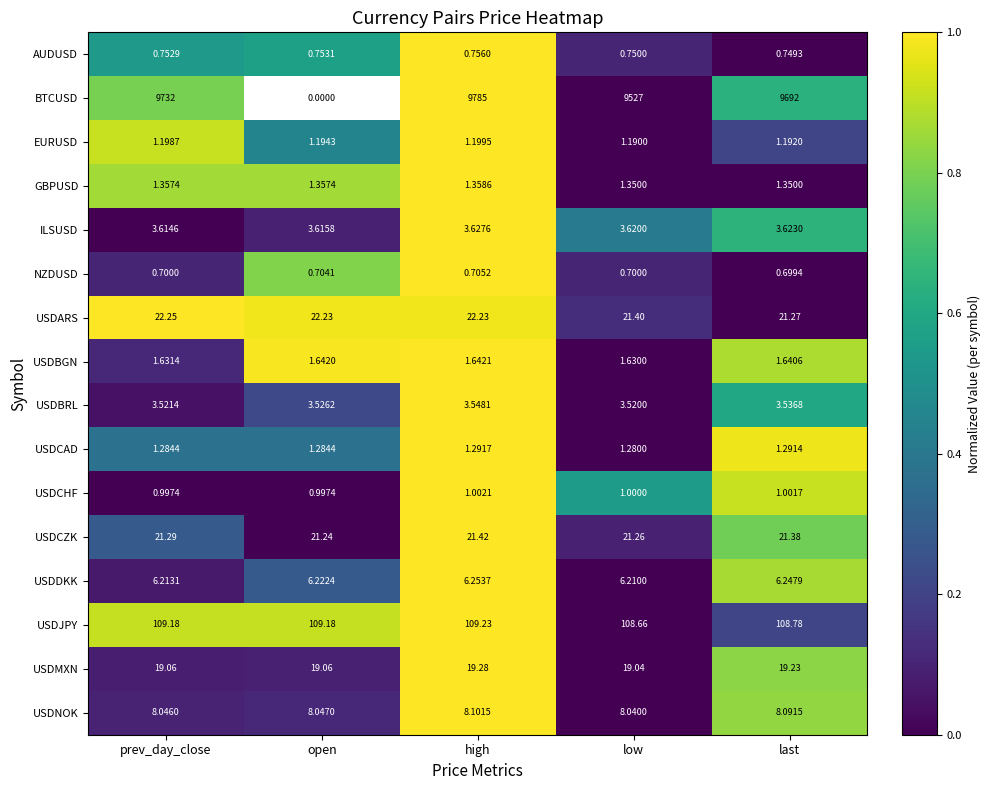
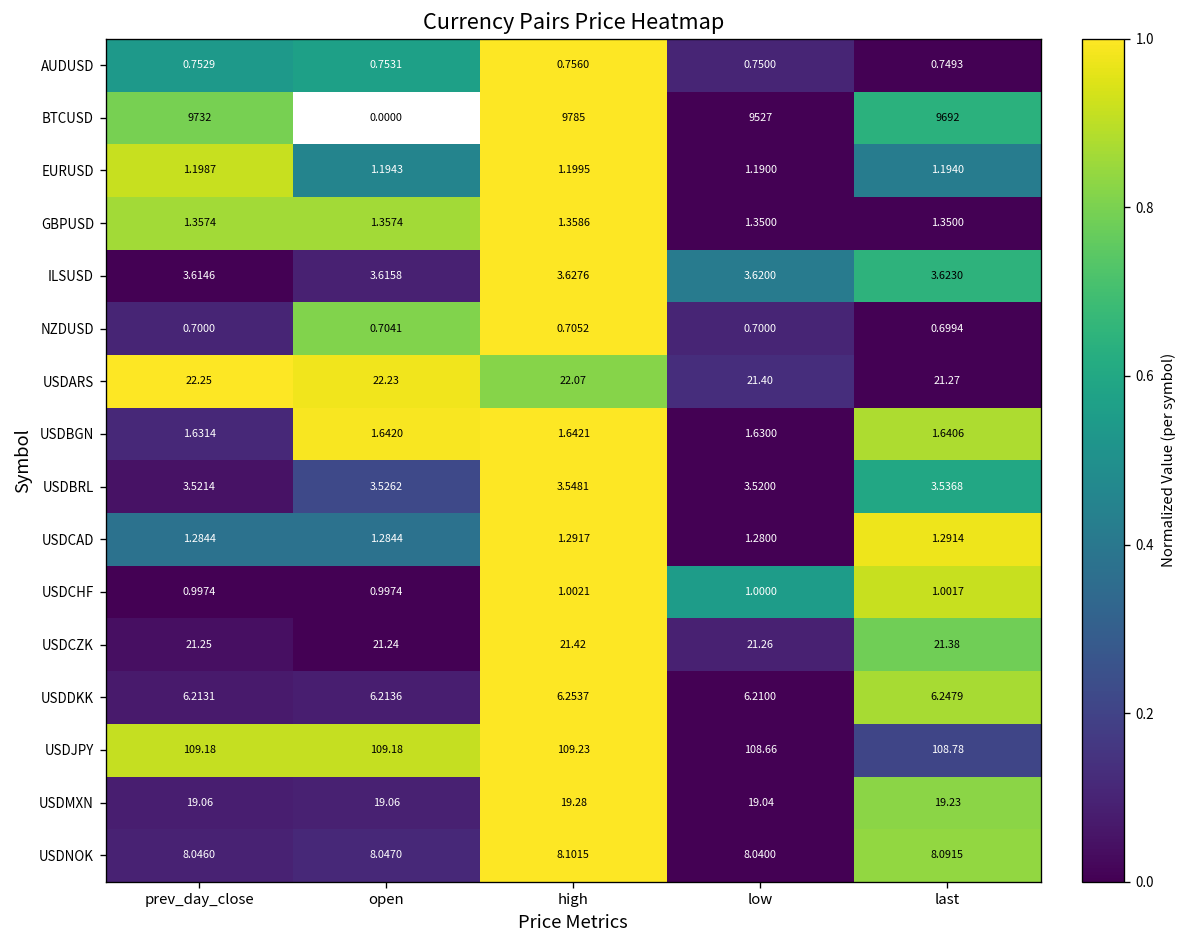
  {
    "AUDUSD": {
      "prev_day_close": 0.7529,
      "open": 0.7531,
      "high": 0.7560,
      "low": 0.7500,
      "last": 0.7493
    },
    "BTCUSD": {
      "prev_day_close": 9732,
      "high": 9785,
      "low": 9527,
      "last": 9692
    },
    "EURUSD": {
      "prev_day_close": 1.1987,
      "open": 1.1943,
      "high": 1.1995,
      "low": 1.1900,
-     "last": 1.1920
+     "last": 1.1940
    },
    "GBPUSD": {
      "prev_day_close": 1.3574,
      "open": 1.3574,
      "high": 1.3586,
      "low": 1.3500,
      "last": 1.3500
    },
    "ILSUSD": {
      "prev_day_close": 3.6146,
      "open": 3.6158,
      "high": 3.6276,
      "low": 3.6200,
      "last": 3.6230
    },
    "NZDUSD": {
      "prev_day_close": 0.7000,
      "open": 0.7041,
      "high": 0.7052,
      "low": 0.7000,
      "last": 0.6994
    },
    "USDARS": {
      "prev_day_close": 22.25,
      "open": 22.23,
-     "high": 22.23,
+     "high": 22.07,
      "low": 21.40,
      "last": 21.27
    },
    "USDBGN": {
      "prev_day_close": 1.6314,
      "open": 1.6420,
      "high": 1.6421,
      "low": 1.6300,
      "last": 1.6406
    },
    "USDBRL": {
      "prev_day_close": 3.5214,
      "open": 3.5262,
      "high": 3.5481,
      "low": 3.5200,
      "last": 3.5368
    },
    "USDCAD": {
      "prev_day_close": 1.2844,
      "open": 1.2844,
      "high": 1.2917,
      "low": 1.2800,
      "last": 1.2914
    },
    "USDCHF": {
      "prev_day_close": 0.9974,
      "open": 0.9974,
      "high": 1.0021,
      "low": 1.0000,
      "last": 1.0017
    },
    "USDCZK": {
-     "prev_day_close": 21.29,
+     "prev_day_close": 21.25,
      "open": 21.24,
      "high": 21.42,
      "low": 21.26,
      "last": 21.38
    },
    "USDDKK": {
      "prev_day_close": 6.2131,
-     "open": 6.2224,
+     "open": 6.2136,
      "high": 6.2537,
      "low": 6.2100,
      "last": 6.2479
    },
    "USDJPY": {
      "prev_day_close": 109.18,
      "open": 109.18,
      "high": 109.23,
      "low": 108.66,
      "last": 108.78
    },
    "USDMXN": {
      "prev_day_close": 19.06,
      "open": 19.06,
      "high": 19.28,
      "low": 19.04,
      "last": 19.23
    },
    "USDNOK": {
      "prev_day_close": 8.0460,
      "open": 8.0470,
      "high": 8.1015,
      "low": 8.0400,
      "last": 8.0915
    }
  }
